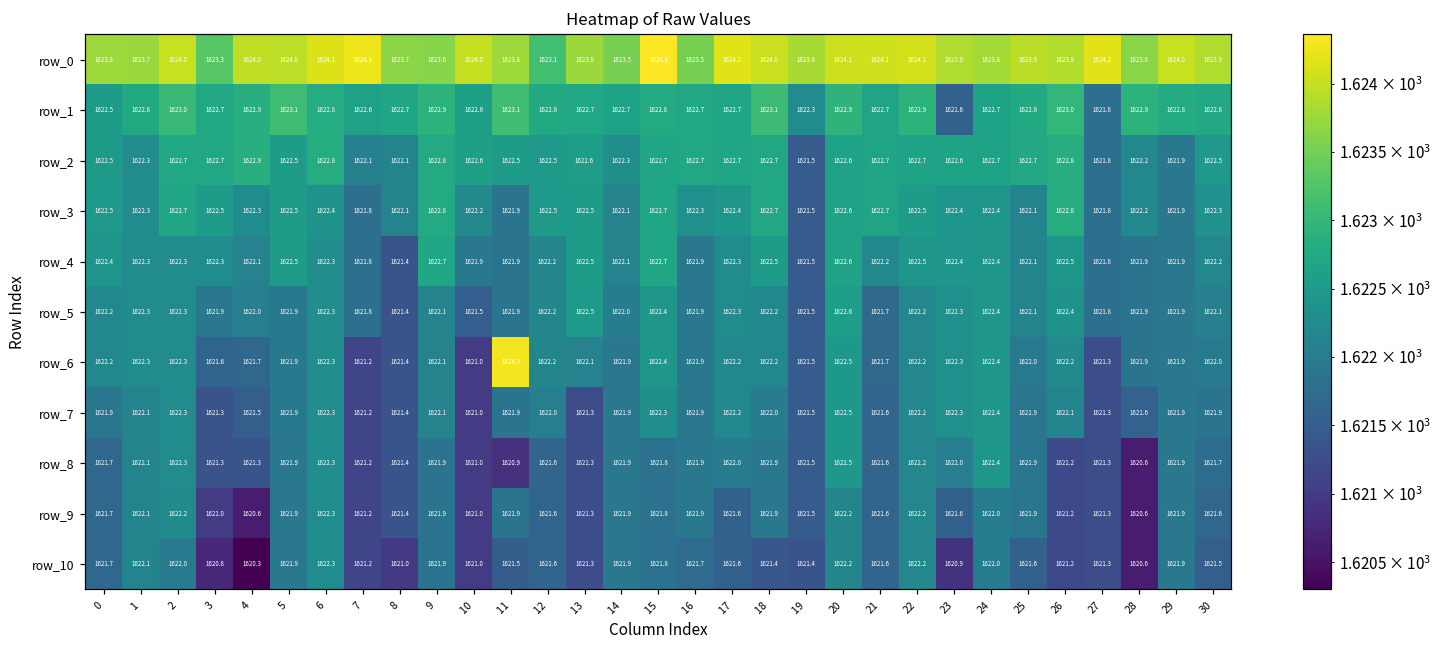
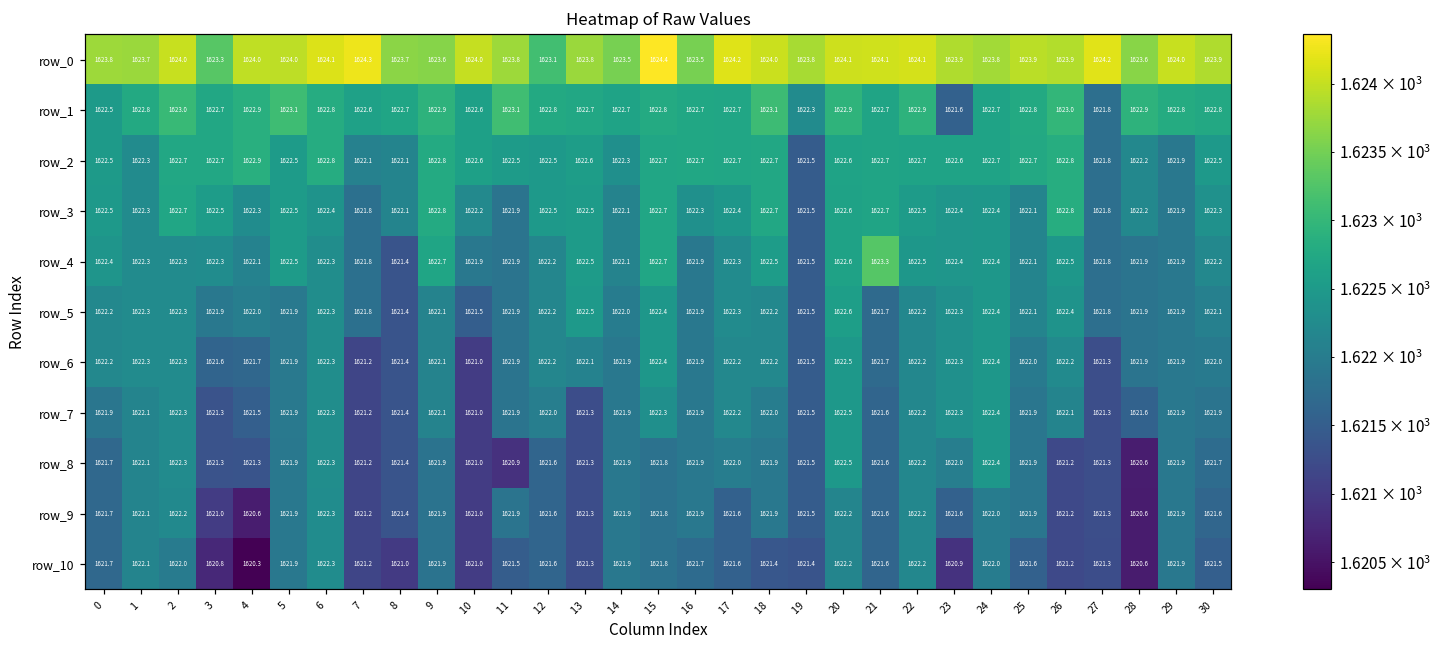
  {
    "row_4": {
      "0": 1622.4,
      "1": 1622.3,
      "2": 1622.3,
      "3": 1622.3,
      "4": 1622.1,
      "5": 1622.5,
      "6": 1622.3,
      "7": 1621.8,
      "8": 1621.4,
      "9": 1622.7,
      "10": 1621.9,
      "11": 1621.9,
      "12": 1622.2,
      "13": 1622.5,
      "14": 1622.1,
      "15": 1622.7,
      "16": 1621.9,
      "17": 1622.3,
      "18": 1622.5,
      "19": 1621.5,
      "20": 1622.6,
-     "21": 1622.2,
+     "21": 1623.3,
      "22": 1622.5,
      "23": 1622.4,
      "24": 1622.4,
      "25": 1622.1,
      "26": 1622.5,
      "27": 1621.8,
      "28": 1621.9,
      "29": 1621.9,
      "30": 1622.2
    },
    "row_6": {
      "0": 1622.2,
      "1": 1622.3,
      "2": 1622.3,
      "3": 1621.6,
      "4": 1621.7,
      "5": 1621.9,
      "6": 1622.3,
      "7": 1621.2,
      "8": 1621.4,
      "9": 1622.1,
      "10": 1621.0,
-     "11": 1624.3,
+     "11": 1621.9,
      "12": 1622.2,
      "13": 1622.1,
      "14": 1621.9,
      "15": 1622.4,
      "16": 1621.9,
      "17": 1622.2,
      "18": 1622.2,
      "19": 1621.5,
      "20": 1622.5,
      "21": 1621.7,
      "22": 1622.2,
      "23": 1622.3,
      "24": 1622.4,
      "25": 1622.0,
      "26": 1622.2,
      "27": 1621.3,
      "28": 1621.9,
      "29": 1621.9,
      "30": 1622.0
    }
  }
